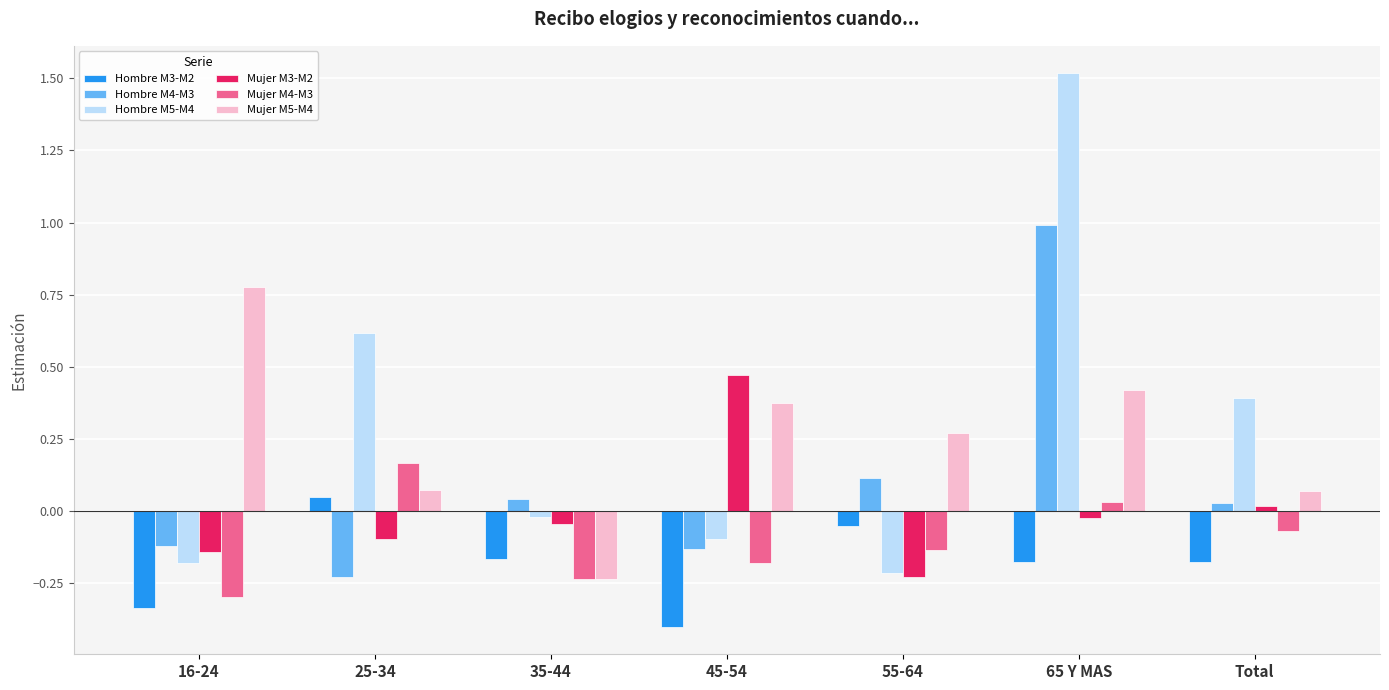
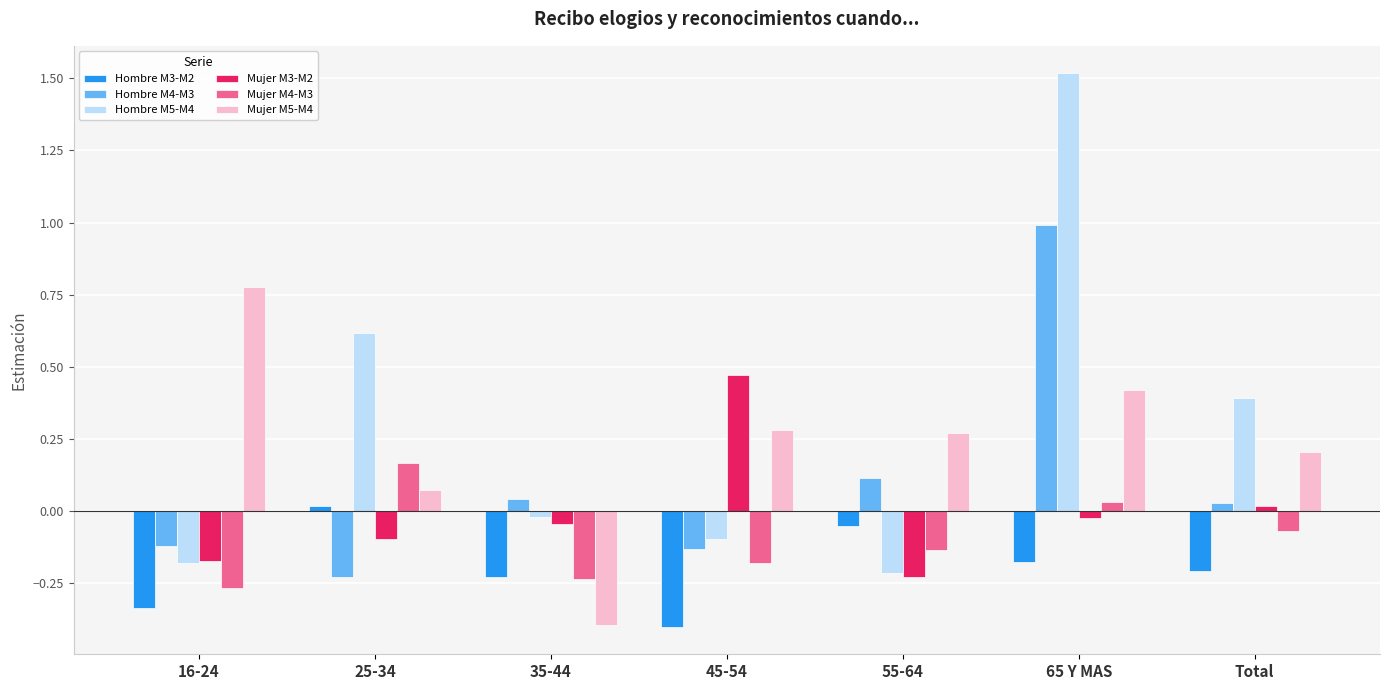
  {
    "Hombre M3-M2": {
      "16-24": -0.34,
-     "25-34": 0.05,
-     "35-44": -0.17,
+     "25-34": 0.02,
+     "35-44": -0.23,
      "45-54": -0.40,
      "55-64": -0.05,
      "65 Y MAS": -0.17,
-     "Total": -0.18
+     "Total": -0.21
    },
    "Hombre M4-M3": {
      "16-24": -0.12,
      "25-34": -0.23,
      "35-44": 0.04,
      "45-54": -0.13,
      "55-64": 0.12,
      "65 Y MAS": 0.99,
      "Total": 0.03
    },
    "Hombre M5-M4": {
      "16-24": -0.18,
      "25-34": 0.62,
      "35-44": -0.02,
      "45-54": -0.10,
      "55-64": -0.21,
      "65 Y MAS": 1.52,
      "Total": 0.39
    },
    "Mujer M3-M2": {
-     "16-24": -0.14,
+     "16-24": -0.17,
      "25-34": -0.10,
      "35-44": -0.04,
      "45-54": 0.47,
      "55-64": -0.23,
      "65 Y MAS": -0.02,
      "Total": 0.02
    },
    "Mujer M4-M3": {
-     "16-24": -0.30,
+     "16-24": -0.27,
      "25-34": 0.17,
      "35-44": -0.23,
      "45-54": -0.18,
      "55-64": -0.14,
      "65 Y MAS": 0.03,
      "Total": -0.07
    },
    "Mujer M5-M4": {
      "16-24": 0.78,
      "25-34": 0.07,
-     "35-44": -0.23,
-     "45-54": 0.38,
+     "35-44": -0.39,
+     "45-54": 0.28,
      "55-64": 0.27,
      "65 Y MAS": 0.42,
-     "Total": 0.07
+     "Total": 0.20
    }
  }
